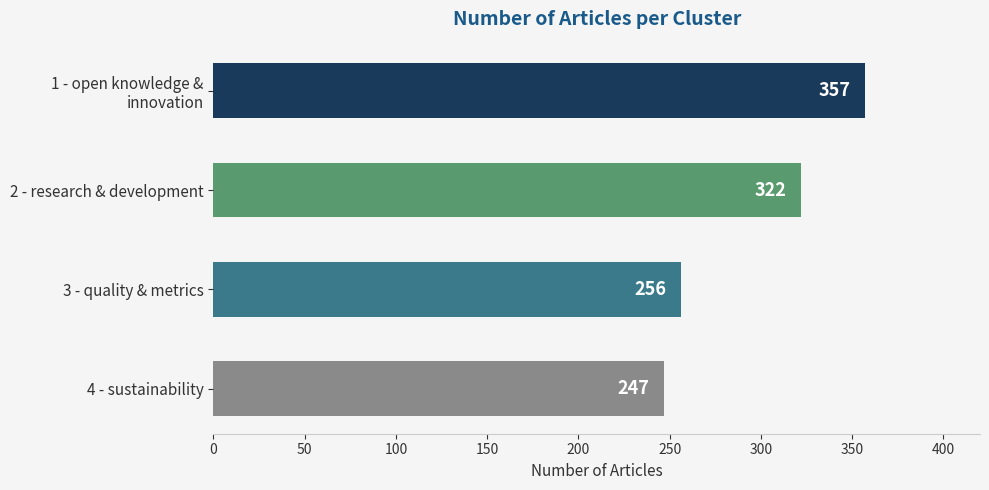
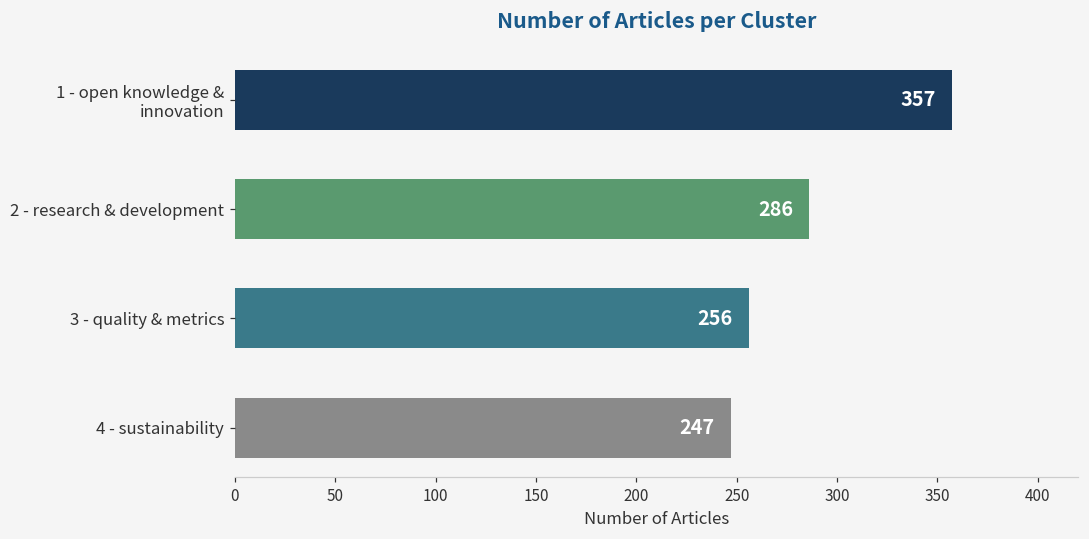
  {
    "1 - open knowledge & innovation": 357,
-   "2 - research & development": 322,
+   "2 - research & development": 286,
    "3 - quality & metrics": 256,
    "4 - sustainability": 247
  }
